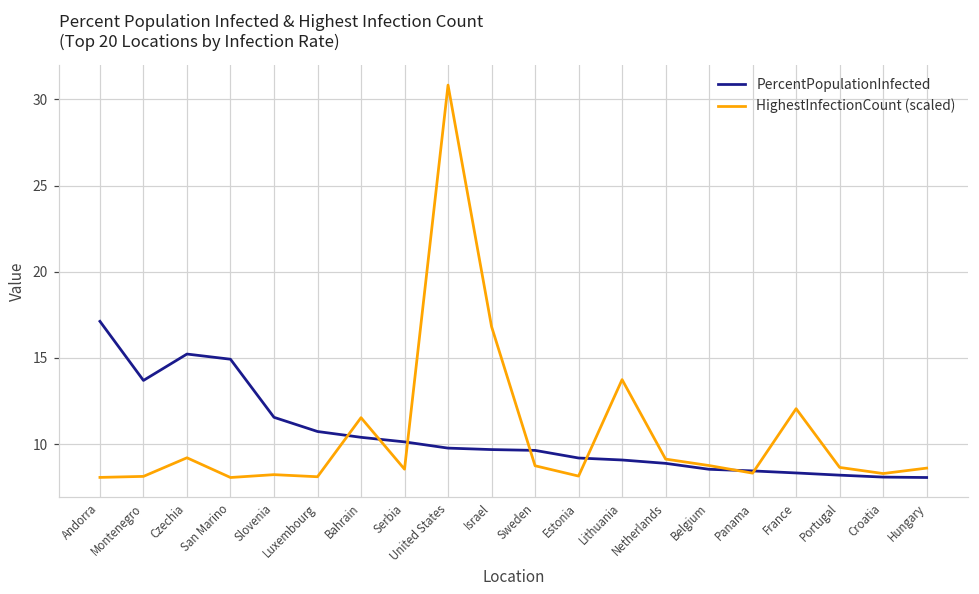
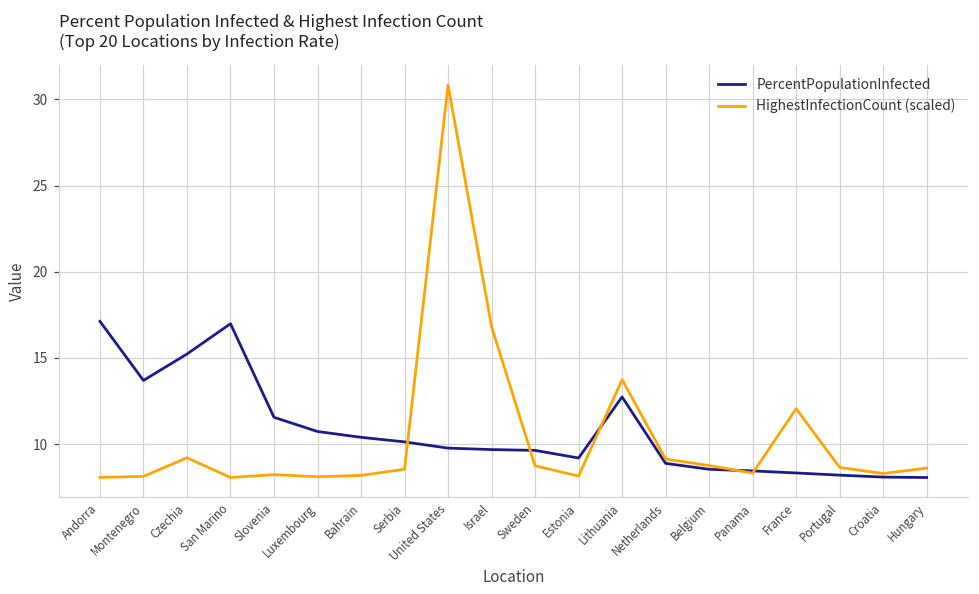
  {
    "PercentPopulationInfected": {
      "Andorra": 17.1,
      "Montenegro": 13.7,
      "Czechia": 15.2,
-     "San Marino": 14.9,
+     "San Marino": 17.0,
      "Slovenia": 11.6,
      "Luxembourg": 10.7,
      "Bahrain": 10.4,
      "Serbia": 10.1,
      "United States": 9.8,
      "Israel": 9.7,
      "Sweden": 9.6,
      "Estonia": 9.2,
-     "Lithuania": 9.1,
+     "Lithuania": 12.7,
      "Netherlands": 8.9,
      "Belgium": 8.5,
      "France": 8.3,
      "Portugal": 8.2,
      "Croatia": 8.1,
      "Hungary": 8.1
    },
    "HighestInfectionCount (scaled)": {
      "Andorra": 8.1,
      "Montenegro": 8.1,
      "Czechia": 9.2,
      "San Marino": 8.1,
      "Slovenia": 8.2,
      "Luxembourg": 8.1,
-     "Bahrain": 11.5,
+     "Bahrain": 8.2,
      "Serbia": 8.5,
      "United States": 30.8,
      "Israel": 16.8,
      "Sweden": 8.7,
      "Estonia": 8.1,
      "Lithuania": 13.7,
      "Netherlands": 9.1,
      "Belgium": 8.8,
      "France": 12.1,
      "Portugal": 8.7,
      "Croatia": 8.3,
      "Hungary": 8.6
    }
  }
